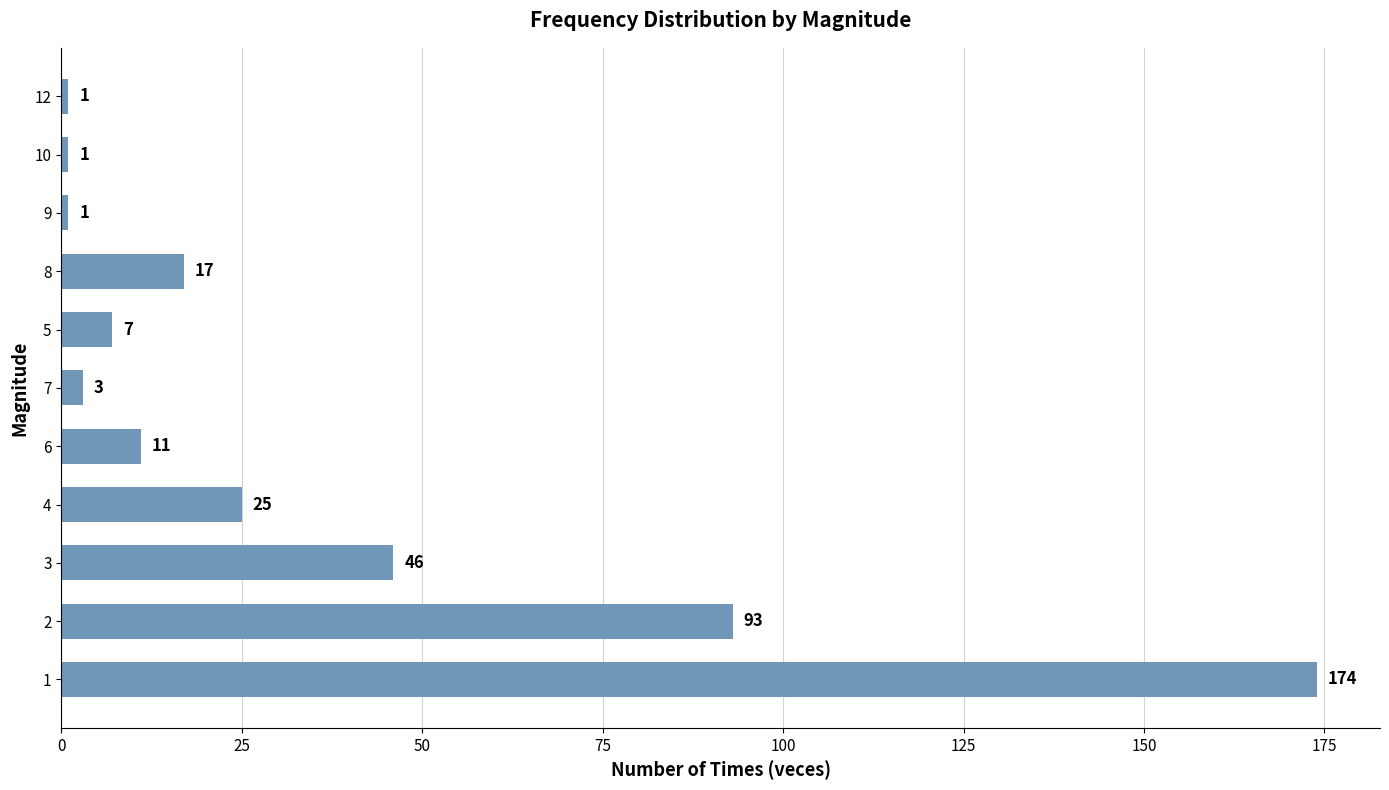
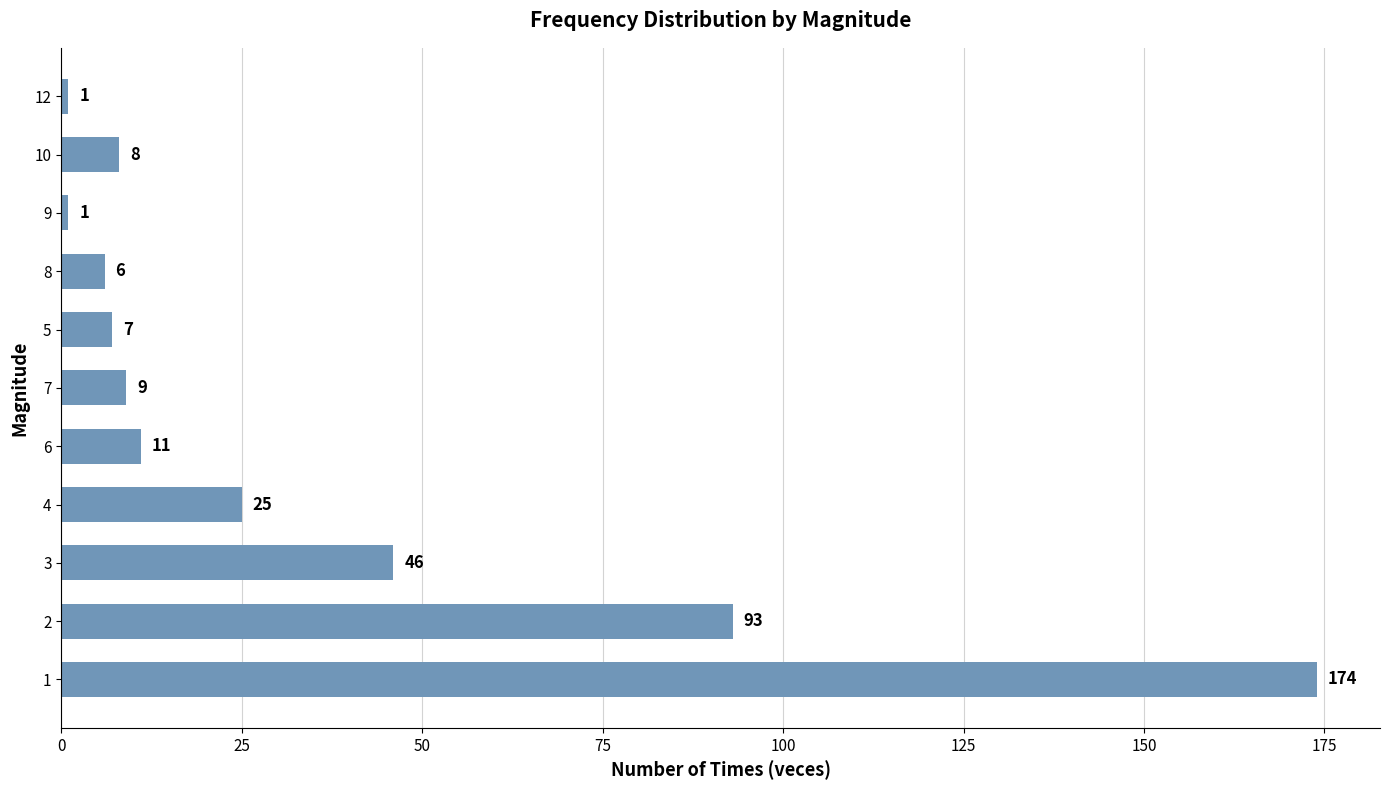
  {
    "12": 1,
-   "10": 1,
+   "10": 8,
    "9": 1,
-   "8": 17,
+   "8": 6,
    "5": 7,
-   "7": 3,
+   "7": 9,
    "6": 11,
    "4": 25,
    "3": 46,
    "2": 93,
    "1": 174
  }
